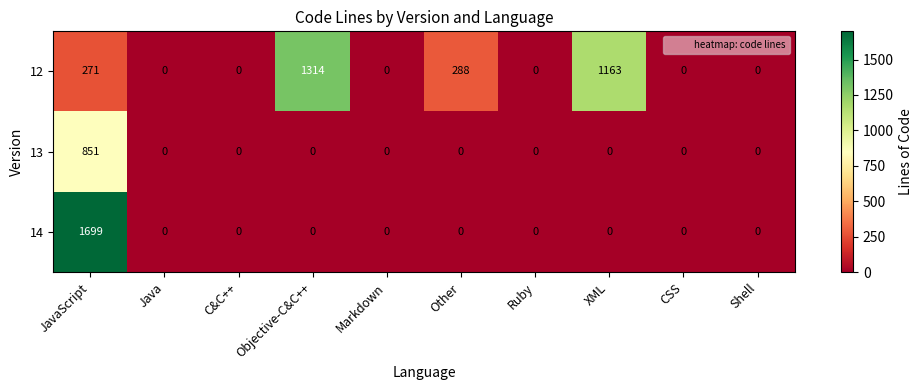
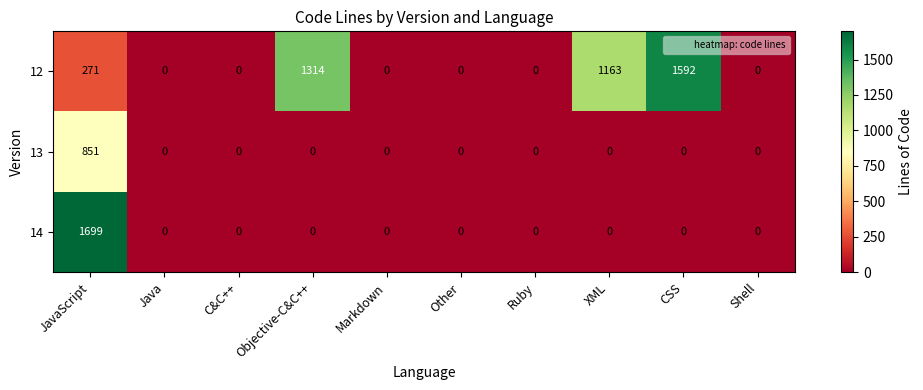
  {
    "12": {
      "JavaScript": 271,
      "Java": 0,
      "C&C++": 0,
      "Objective-C&C++": 1314,
      "Markdown": 0,
-     "Other": 288,
+     "Other": 0,
      "Ruby": 0,
      "XML": 1163,
-     "CSS": 0,
+     "CSS": 1592,
      "Shell": 0
    },
    "13": {
      "JavaScript": 851,
      "Java": 0,
      "C&C++": 0,
      "Objective-C&C++": 0,
      "Markdown": 0,
      "Other": 0,
      "Ruby": 0,
      "XML": 0,
      "CSS": 0,
      "Shell": 0
    },
    "14": {
      "JavaScript": 1699,
      "Java": 0,
      "C&C++": 0,
      "Objective-C&C++": 0,
      "Markdown": 0,
      "Other": 0,
      "Ruby": 0,
      "XML": 0,
      "CSS": 0,
      "Shell": 0
    }
  }
